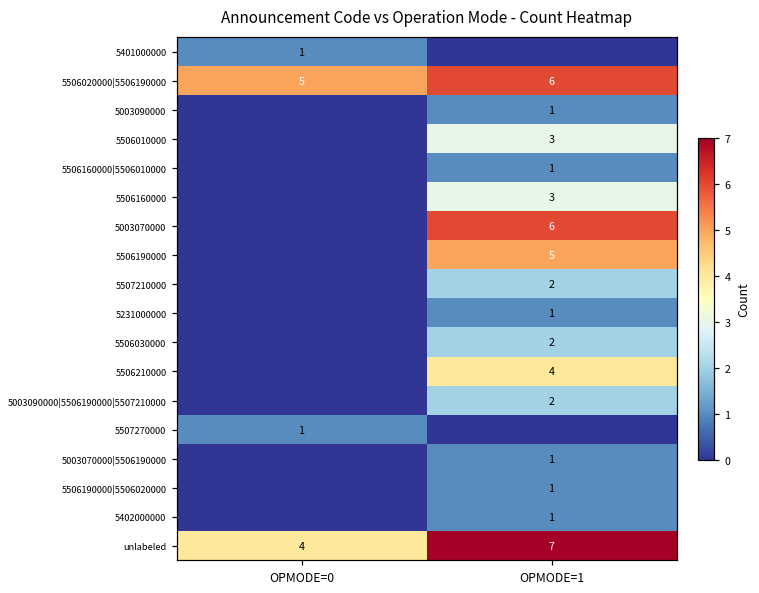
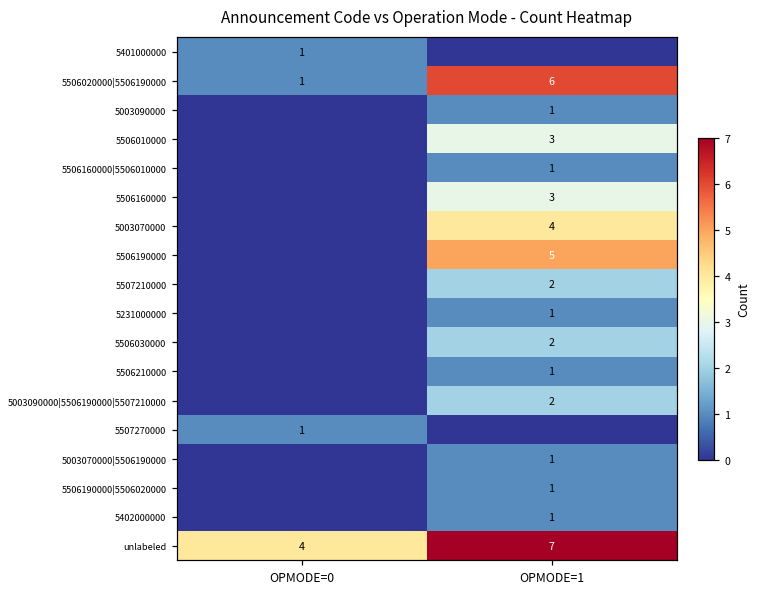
  {
    "5401000000": {
      "OPMODE=0": 1
    },
    "5506020000|5506190000": {
-     "OPMODE=0": 5,
+     "OPMODE=0": 1,
      "OPMODE=1": 6
    },
    "5003090000": {
      "OPMODE=1": 1
    },
    "5506010000": {
      "OPMODE=1": 3
    },
    "5506160000|5506010000": {
      "OPMODE=1": 1
    },
    "5506160000": {
      "OPMODE=1": 3
    },
    "5003070000": {
-     "OPMODE=1": 6
+     "OPMODE=1": 4
    },
    "5506190000": {
      "OPMODE=1": 5
    },
    "5507210000": {
      "OPMODE=1": 2
    },
    "5231000000": {
      "OPMODE=1": 1
    },
    "5506030000": {
      "OPMODE=1": 2
    },
    "5506210000": {
-     "OPMODE=1": 4
+     "OPMODE=1": 1
    },
    "5003090000|5506190000|5507210000": {
      "OPMODE=1": 2
    },
    "5507270000": {
      "OPMODE=0": 1
    },
    "5003070000|5506190000": {
      "OPMODE=1": 1
    },
    "5506190000|5506020000": {
      "OPMODE=1": 1
    },
    "5402000000": {
      "OPMODE=1": 1
    },
    "unlabeled": {
      "OPMODE=0": 4,
      "OPMODE=1": 7
    }
  }
